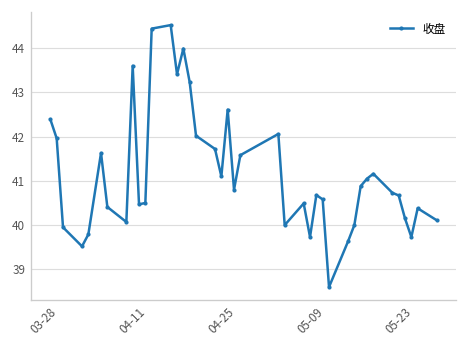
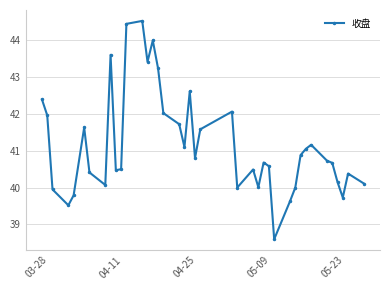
  {
    "04-11": 43.6,
    "04-25": 41.1,
-   "05-09": 39.7,
+   "05-09": 40.0,
    "05-23": 40.7
  }
